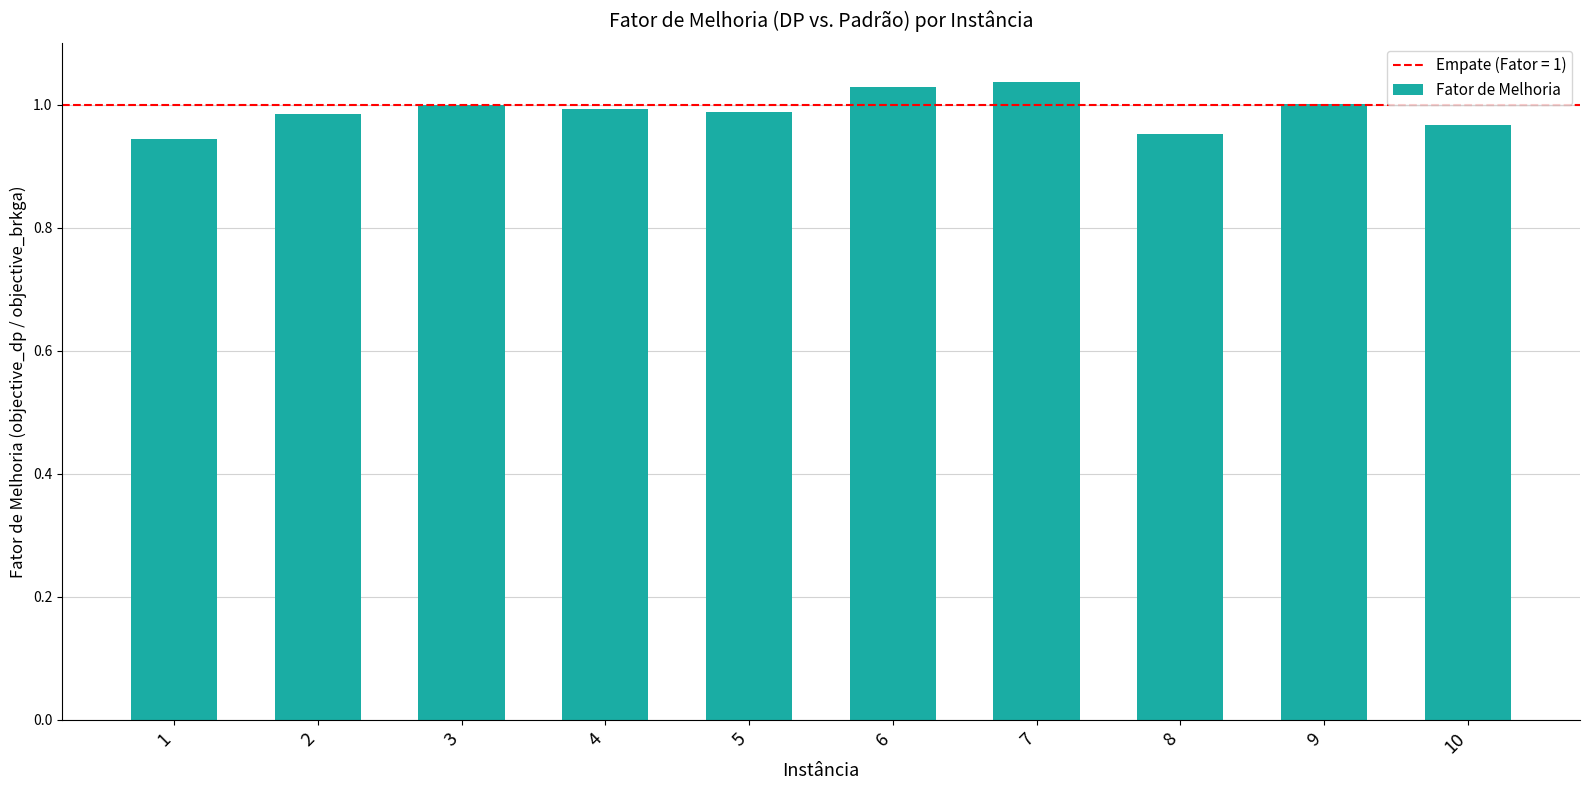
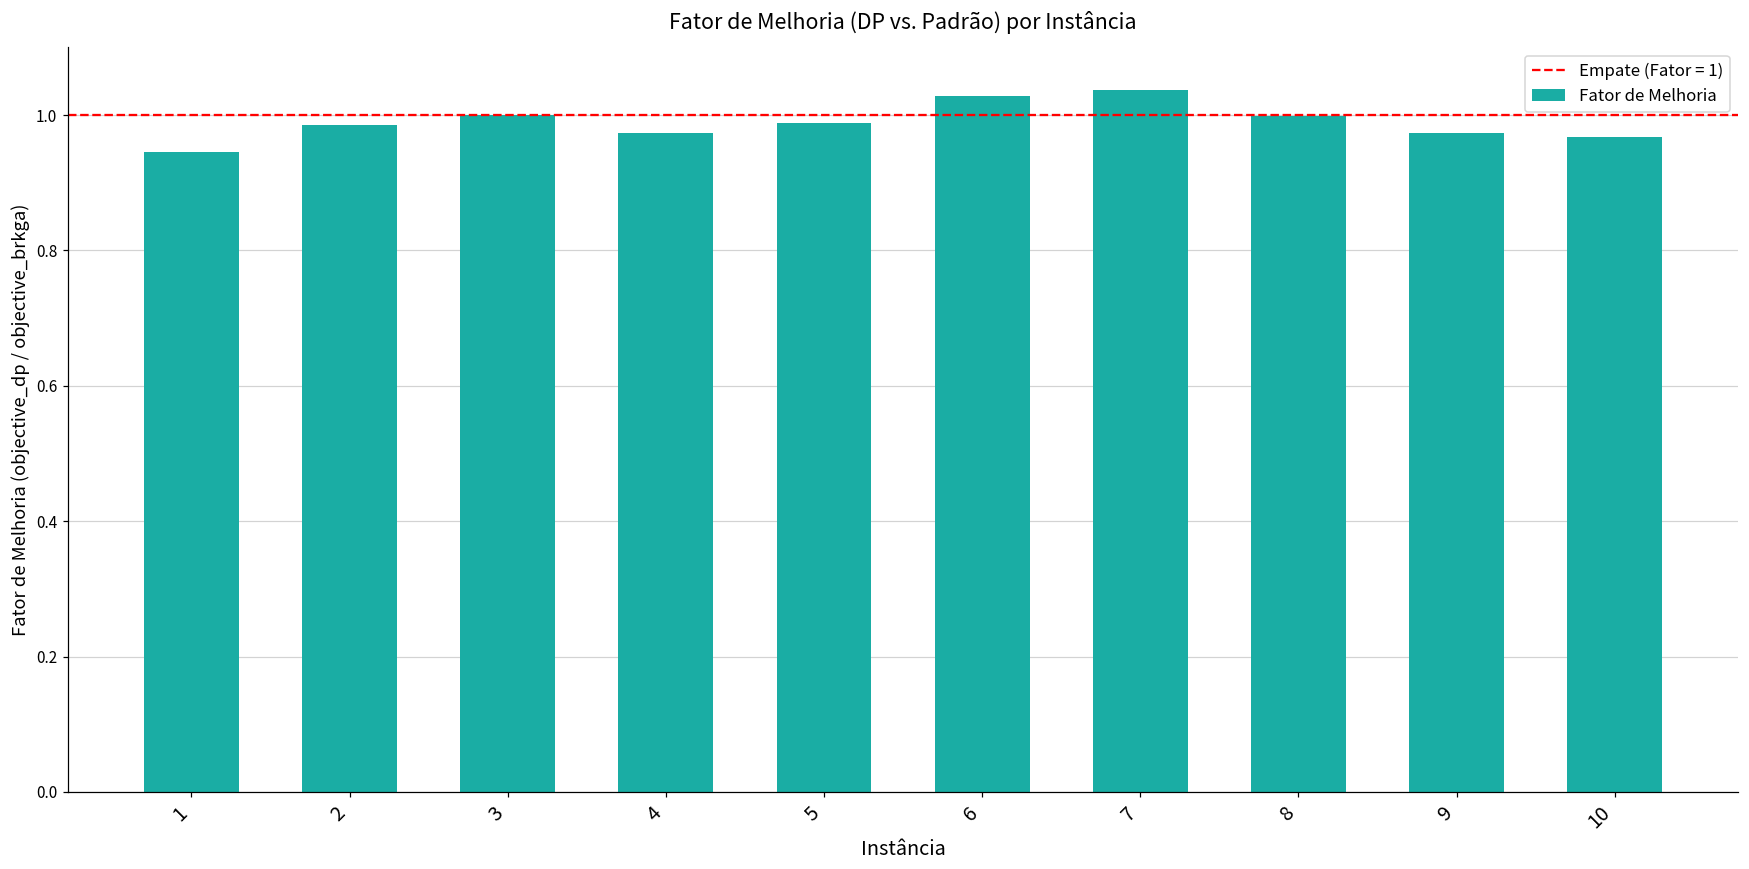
  {
    "1": 0.95,
    "2": 0.99,
    "3": 1.00,
-   "4": 0.99,
+   "4": 0.97,
    "5": 0.99,
    "6": 1.03,
    "7": 1.04,
-   "8": 0.95,
-   "9": 1.00,
+   "8": 1.00,
+   "9": 0.97,
    "10": 0.97
  }
